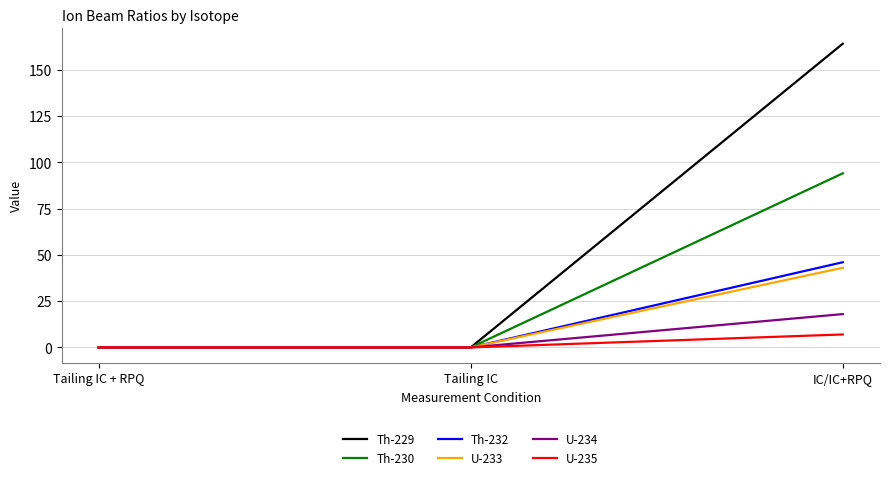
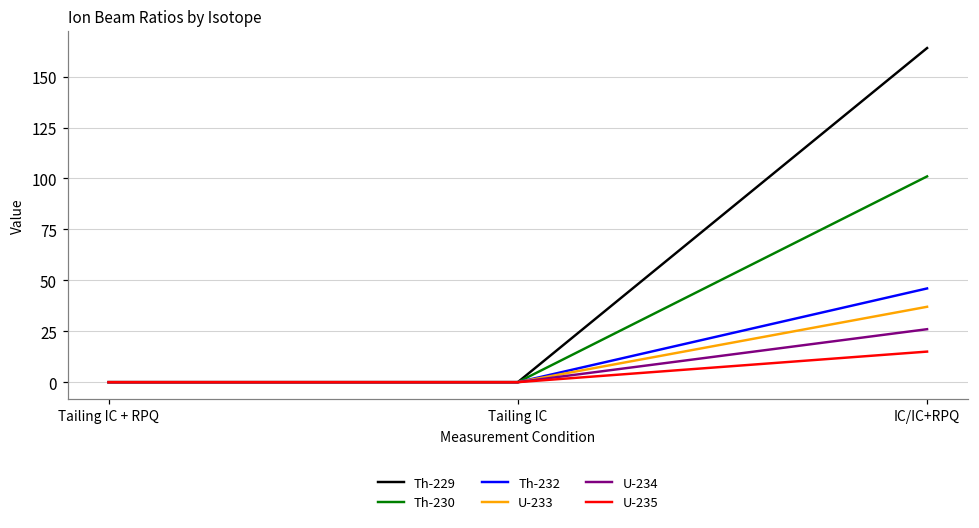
  {
    "Th-229": {
      "IC/IC+RPQ": 164
    },
    "Th-230": {
-     "IC/IC+RPQ": 94
+     "IC/IC+RPQ": 101
    },
    "Th-232": {
      "IC/IC+RPQ": 46
    },
    "U-233": {
-     "IC/IC+RPQ": 43
+     "IC/IC+RPQ": 37
    },
    "U-234": {
-     "IC/IC+RPQ": 18
+     "IC/IC+RPQ": 26
    },
    "U-235": {
-     "IC/IC+RPQ": 7
+     "IC/IC+RPQ": 15
    }
  }
